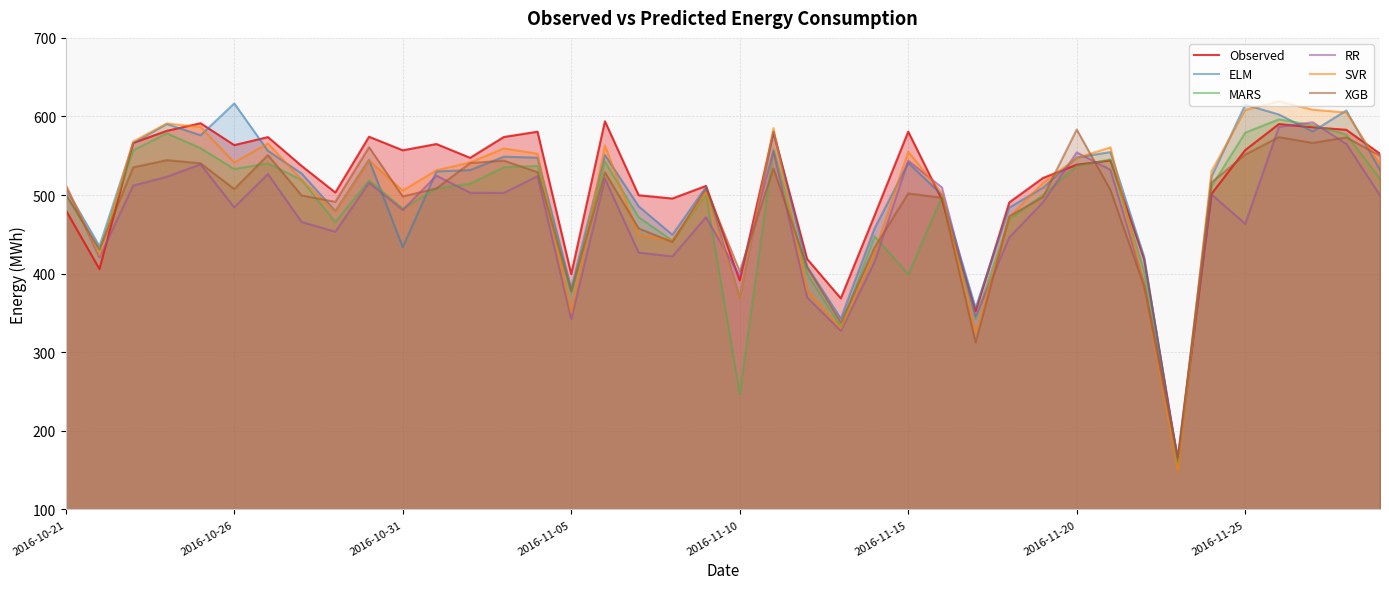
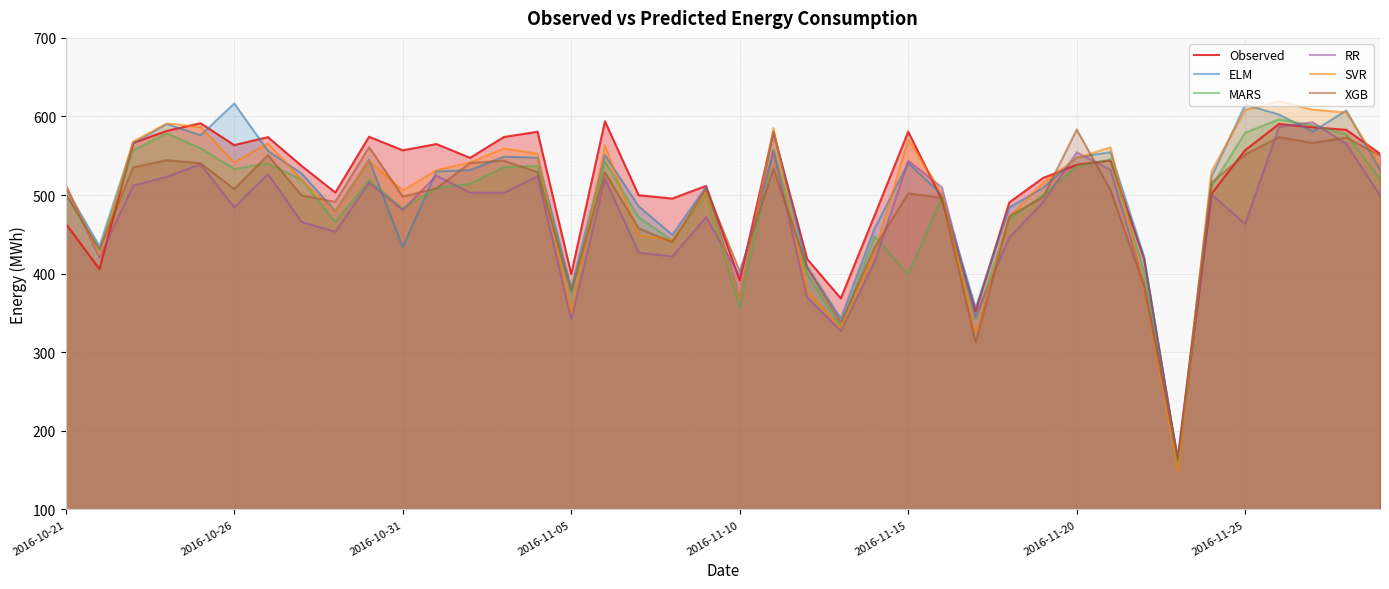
  {
    "Observed": {
-     "2016-10-21": 480,
+     "2016-10-21": 460,
      "2016-10-26": 560,
      "2016-10-31": 560,
      "2016-11-05": 400,
      "2016-11-10": 390,
      "2016-11-15": 580,
      "2016-11-25": 560
    },
    "ELM": {
      "2016-10-21": 510,
      "2016-10-26": 620,
      "2016-10-31": 430,
      "2016-11-05": 380
    },
    "MARS": {
      "2016-10-26": 530,
-     "2016-11-10": 250,
+     "2016-11-10": 360,
      "2016-11-15": 400,
      "2016-11-25": 580
    },
    "RR": {
      "2016-10-26": 480,
      "2016-11-05": 340,
      "2016-11-10": 400,
      "2016-11-20": 550,
      "2016-11-25": 460
    },
    "SVR": {
      "2016-10-26": 540,
      "2016-10-31": 510,
      "2016-11-05": 350,
-     "2016-11-15": 560,
+     "2016-11-15": 570,
      "2016-11-25": 610
    },
    "XGB": {
      "2016-10-26": 510,
      "2016-10-31": 500,
      "2016-11-10": 400,
      "2016-11-15": 500,
      "2016-11-20": 580,
      "2016-11-25": 550
    }
  }
